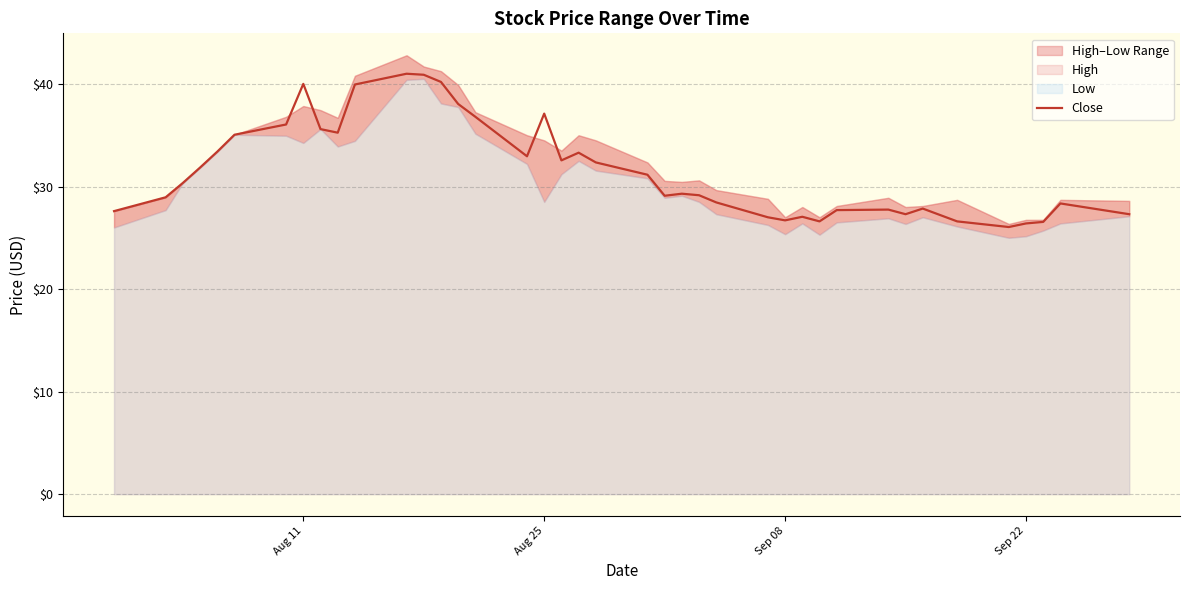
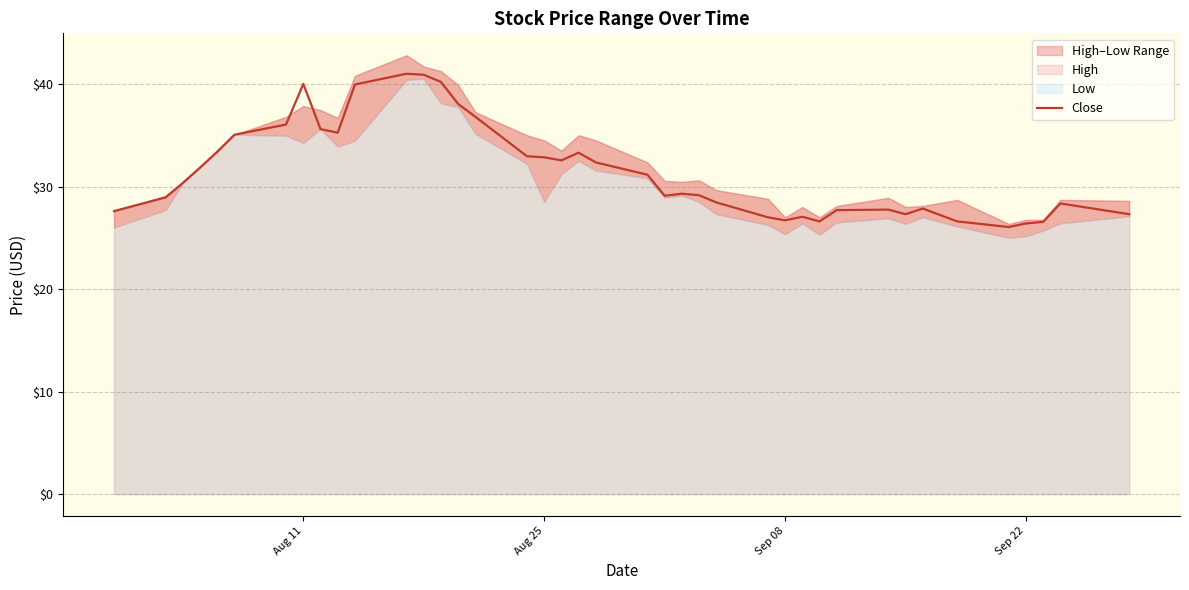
  {
    "Close": {
      "Aug 11": "$40.0",
-     "Aug 25": "$37.1",
+     "Aug 25": "$32.9",
      "Sep 08": "$26.7",
      "Sep 22": "$26.4"
    }
  }
